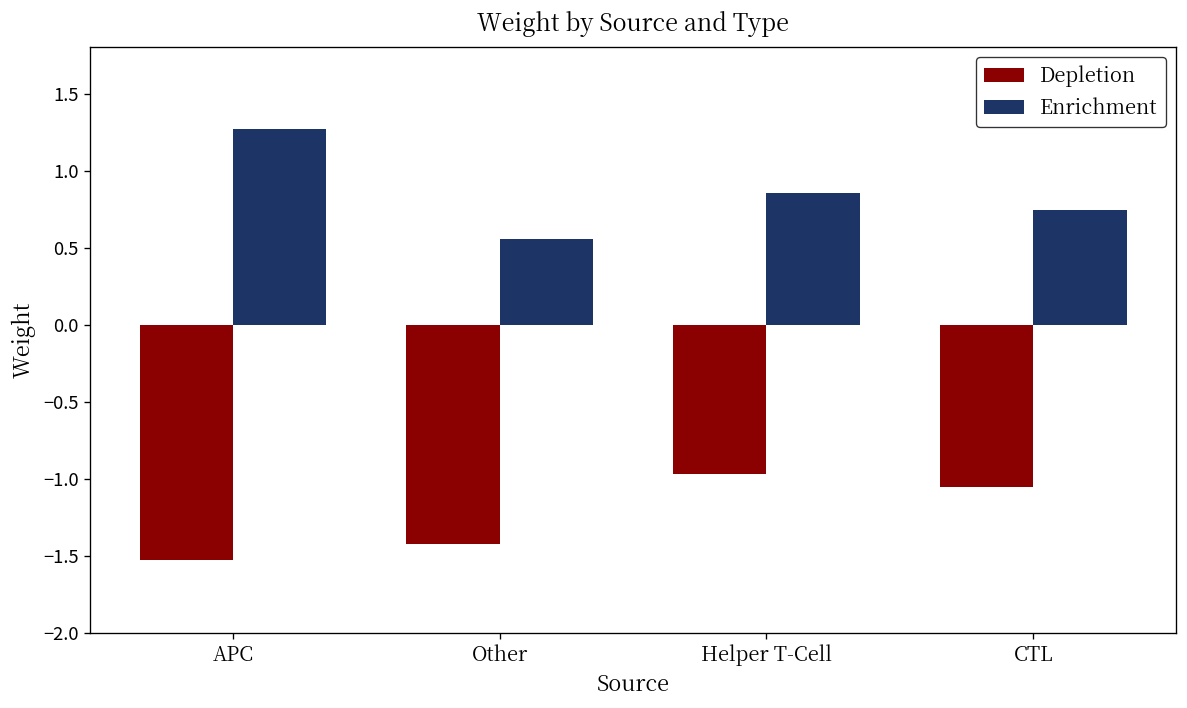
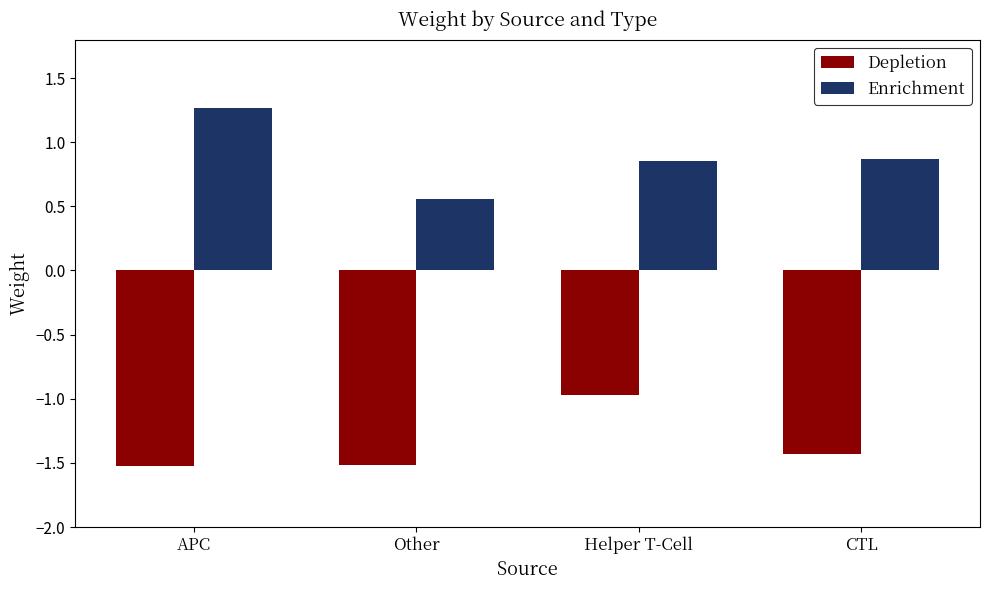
  {
    "Depletion": {
      "APC": -1.53,
-     "Other": -1.42,
+     "Other": -1.51,
      "Helper T-Cell": -0.97,
-     "CTL": -1.06
+     "CTL": -1.43
    },
    "Enrichment": {
      "APC": 1.27,
      "Other": 0.56,
      "Helper T-Cell": 0.85,
-     "CTL": 0.75
+     "CTL": 0.87
    }
  }
